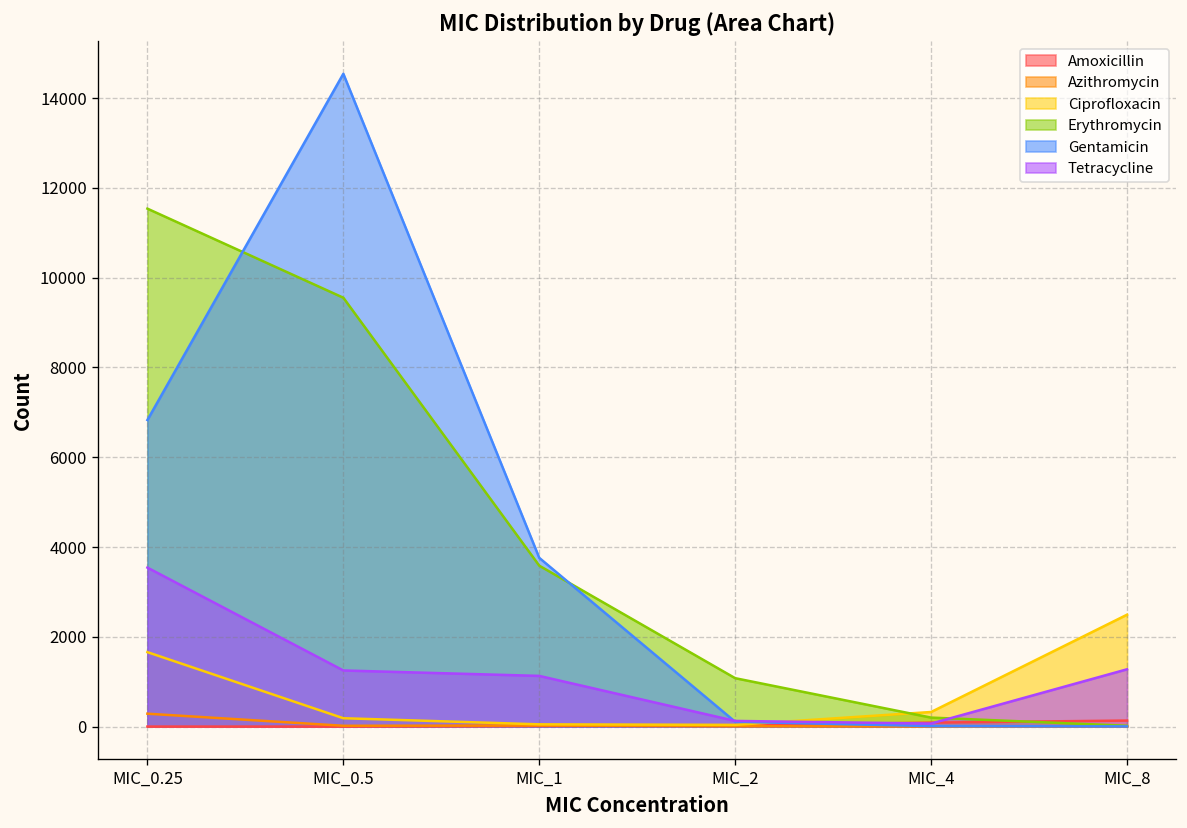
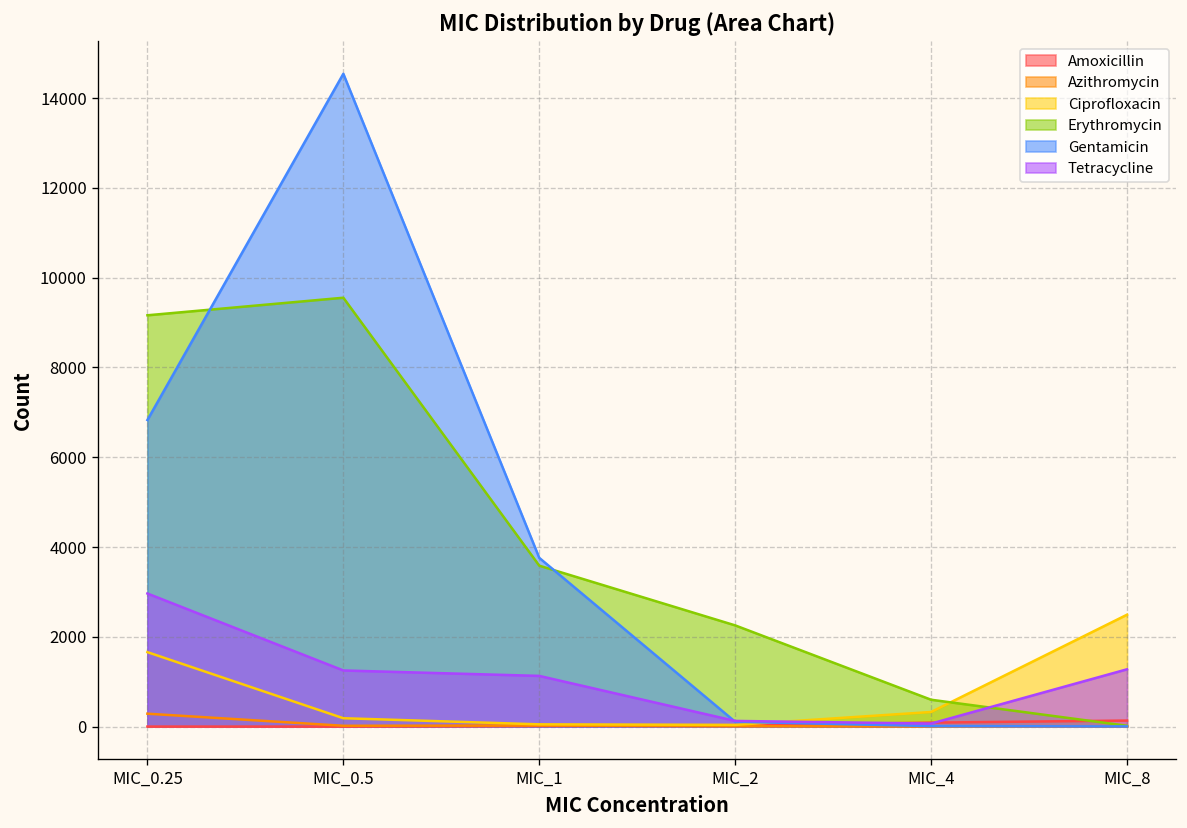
  {
    "Amoxicillin": {
      "MIC_0.25": 0,
      "MIC_8": 100
    },
    "Erythromycin": {
-     "MIC_0.25": 11500,
+     "MIC_0.25": 9200,
      "MIC_0.5": 9600,
      "MIC_1": 3600,
-     "MIC_2": 1100,
-     "MIC_4": 200
+     "MIC_2": 2300,
+     "MIC_4": 600
    },
    "Gentamicin": {
      "MIC_0.25": 6800,
      "MIC_0.5": 14500,
      "MIC_1": 3800
    },
    "Tetracycline": {
-     "MIC_0.25": 3500,
+     "MIC_0.25": 3000,
      "MIC_0.5": 1300,
      "MIC_1": 1100,
      "MIC_8": 1300
    }
  }
